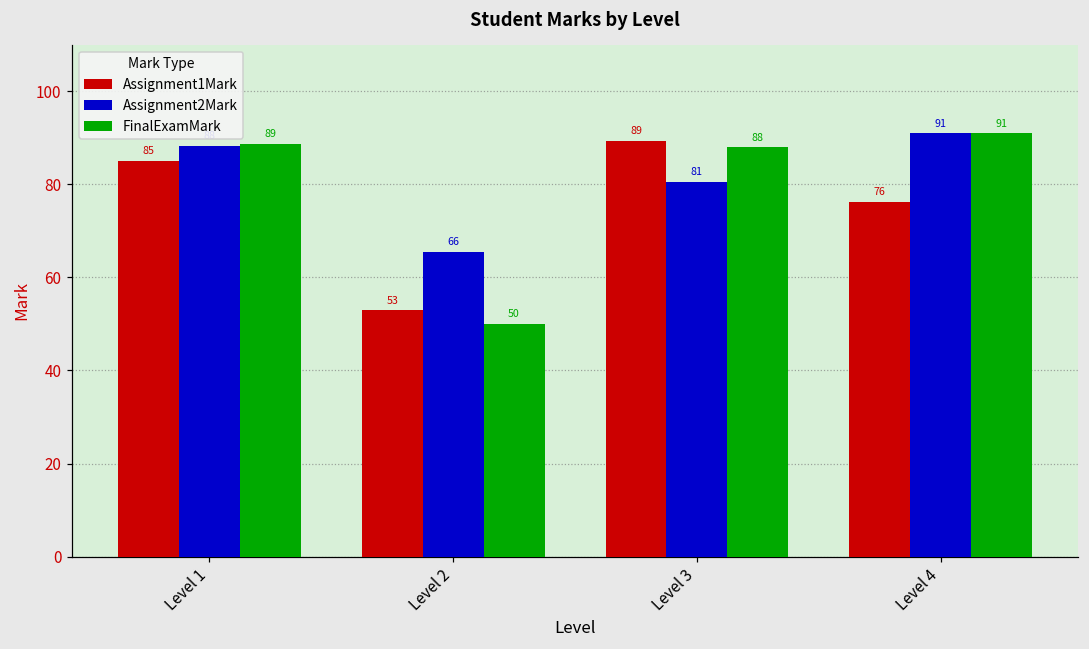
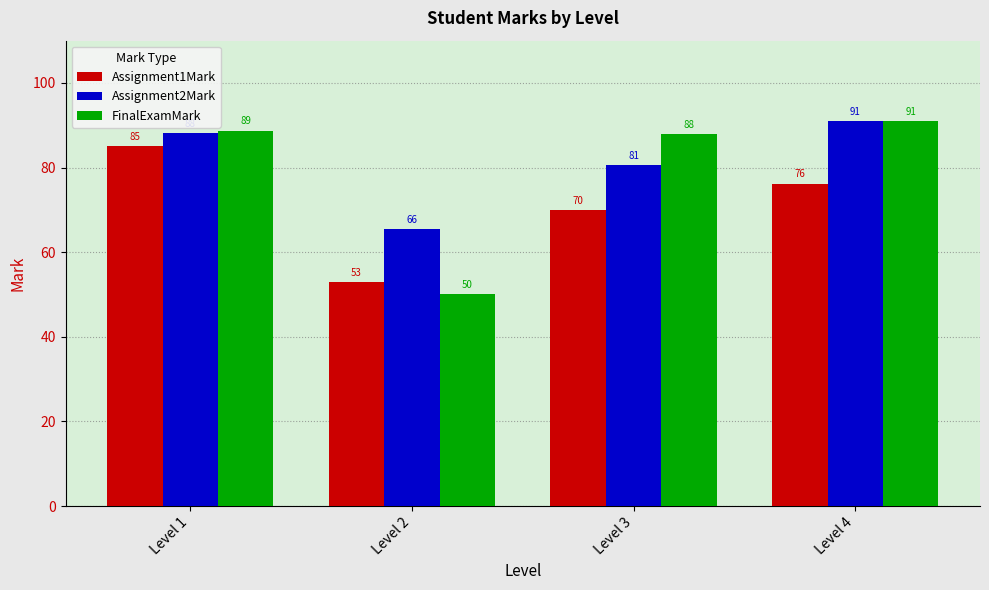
  {
    "Assignment1Mark": {
      "Level 1": 85,
      "Level 2": 53,
-     "Level 3": 89,
+     "Level 3": 70,
      "Level 4": 76
    },
    "Assignment2Mark": {
      "Level 2": 66,
      "Level 3": 81,
      "Level 4": 91
    },
    "FinalExamMark": {
      "Level 1": 89,
      "Level 2": 50,
      "Level 3": 88,
      "Level 4": 91
    }
  }
